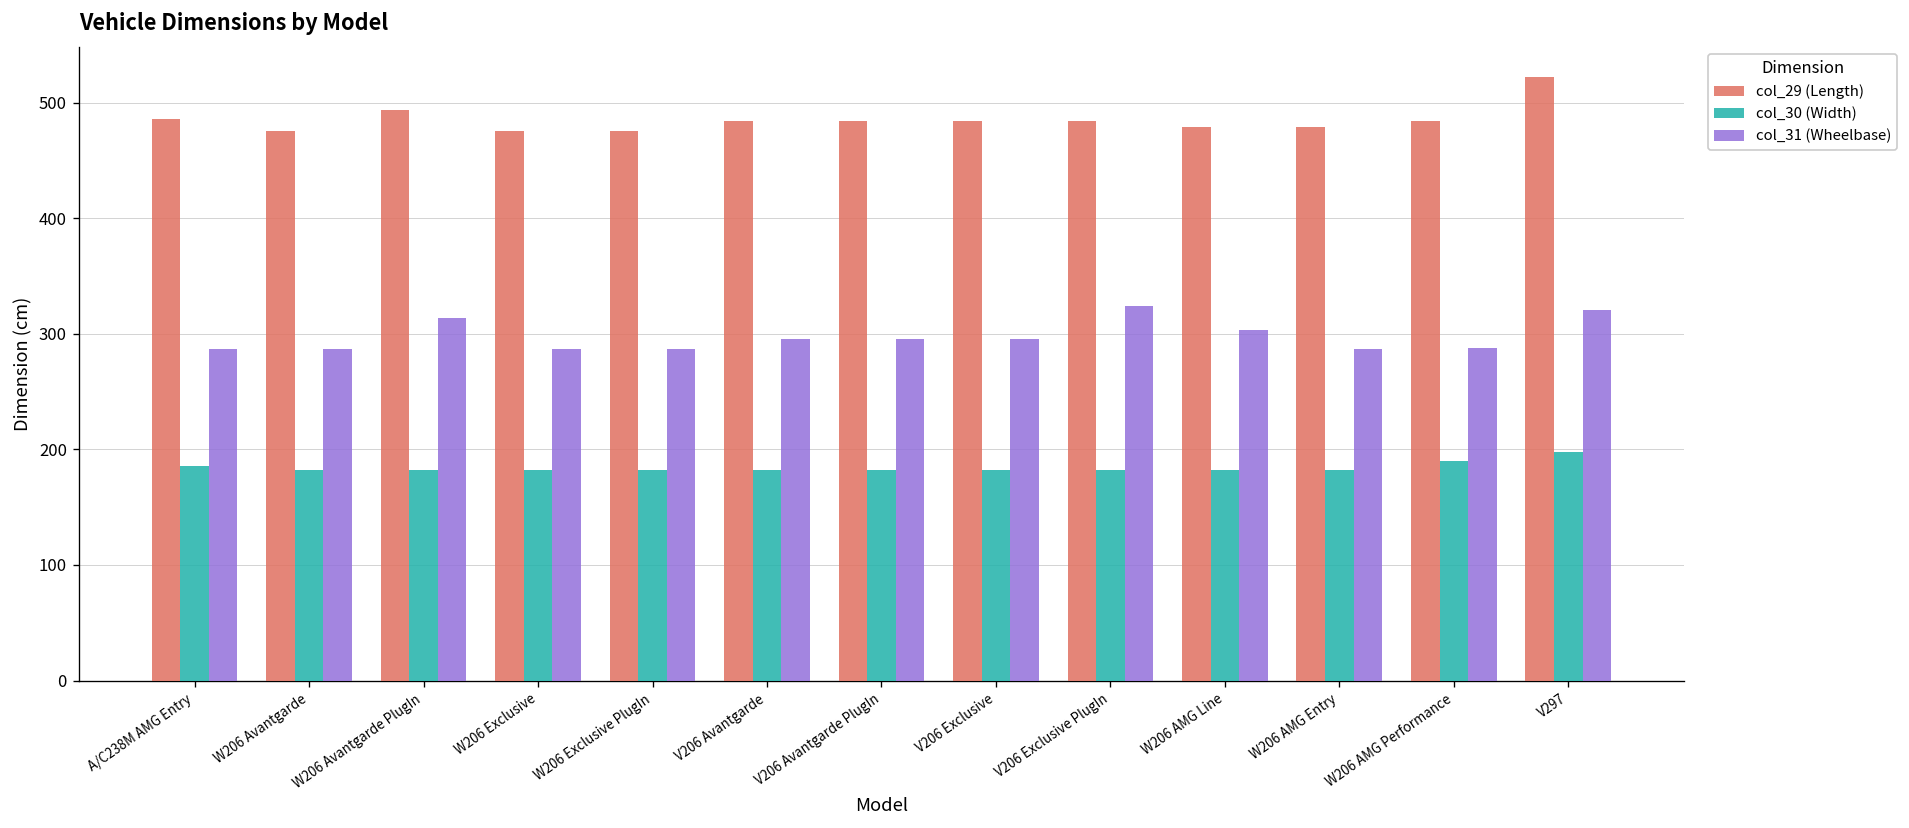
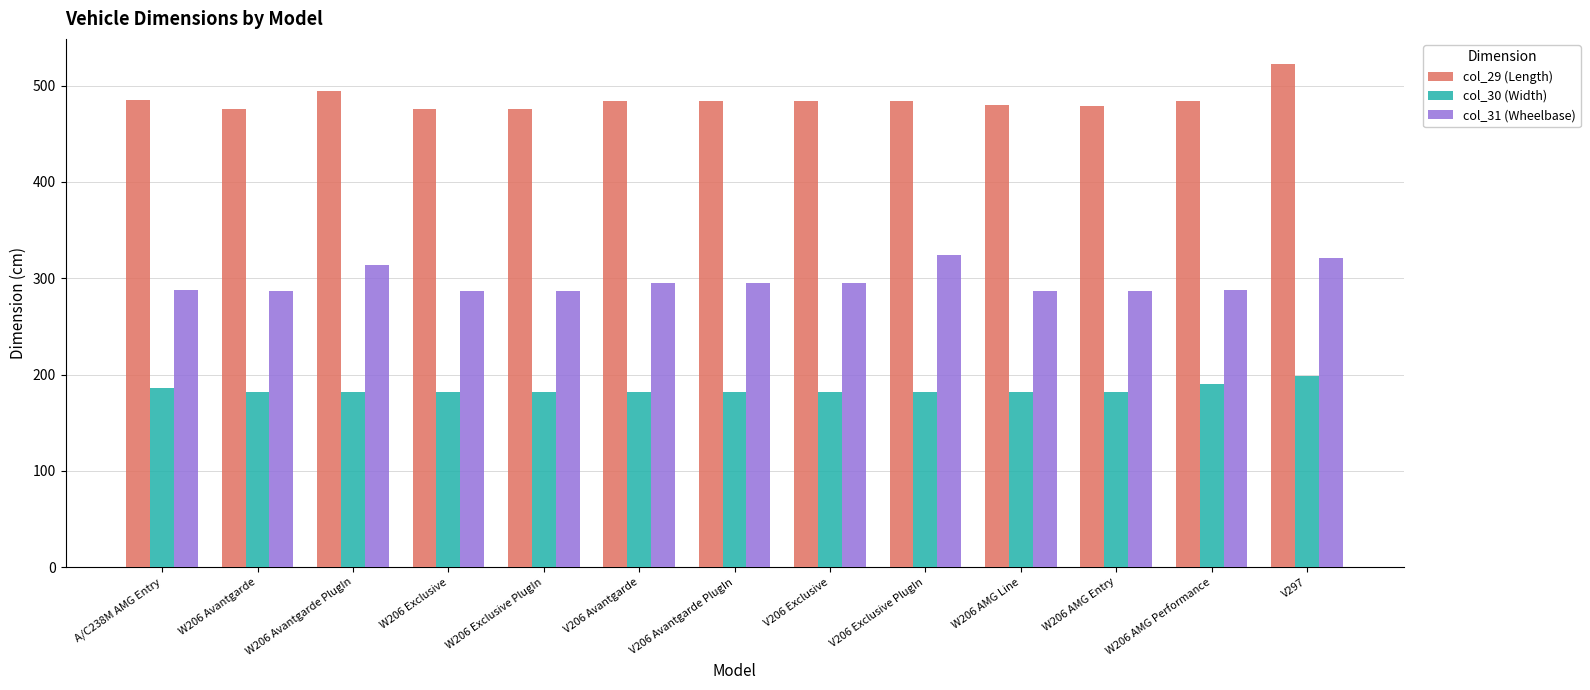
  {
    "col_29 (Length)": {
      "A/C238M AMG Entry": 490,
      "W206 Avantgarde": 480,
      "W206 Avantgarde PlugIn": 490,
      "W206 Exclusive": 480,
      "W206 Exclusive PlugIn": 480,
      "V206 Avantgarde": 480,
      "V206 Avantgarde PlugIn": 480,
      "V206 Exclusive": 480,
      "V206 Exclusive PlugIn": 480,
      "W206 AMG Line": 480,
      "W206 AMG Entry": 480,
      "W206 AMG Performance": 480,
      "V297": 520
    },
    "col_30 (Width)": {
      "A/C238M AMG Entry": 190,
      "W206 Avantgarde": 180,
      "W206 Avantgarde PlugIn": 180,
      "W206 Exclusive": 180,
      "W206 Exclusive PlugIn": 180,
      "V206 Avantgarde": 180,
      "V206 Avantgarde PlugIn": 180,
      "V206 Exclusive": 180,
      "V206 Exclusive PlugIn": 180,
      "W206 AMG Line": 180,
      "W206 AMG Entry": 180,
      "W206 AMG Performance": 190,
      "V297": 200
    },
    "col_31 (Wheelbase)": {
      "A/C238M AMG Entry": 290,
      "W206 Avantgarde": 290,
      "W206 Avantgarde PlugIn": 310,
      "W206 Exclusive": 290,
      "W206 Exclusive PlugIn": 290,
      "V206 Avantgarde": 300,
      "V206 Avantgarde PlugIn": 300,
      "V206 Exclusive": 300,
      "V206 Exclusive PlugIn": 320,
-     "W206 AMG Line": 300,
+     "W206 AMG Line": 290,
      "W206 AMG Entry": 290,
      "W206 AMG Performance": 290,
      "V297": 320
    }
  }
